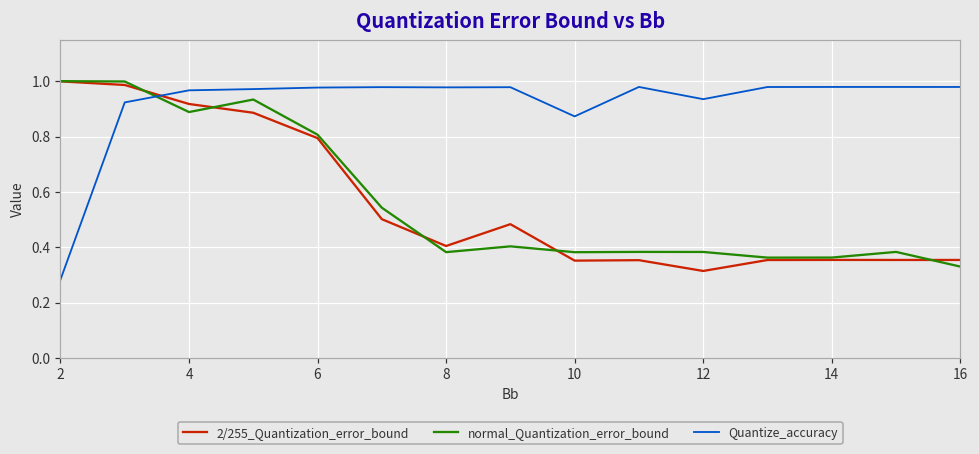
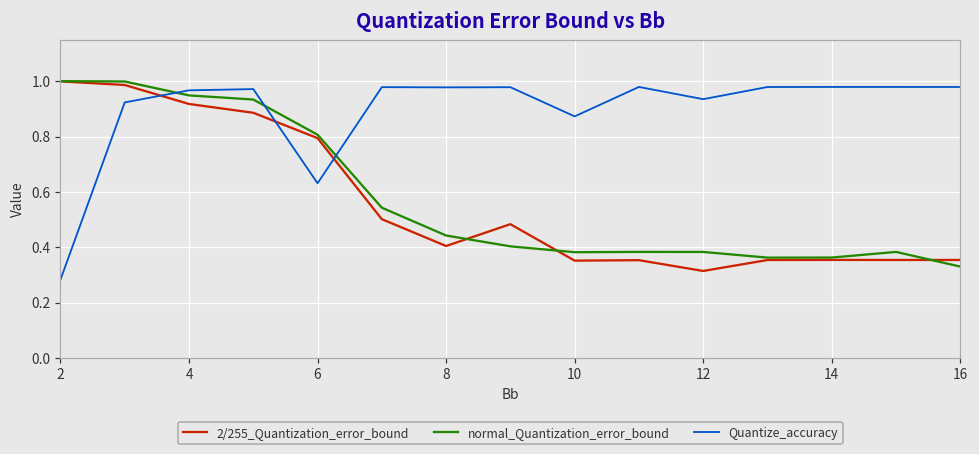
  {
    "2/255_Quantization_error_bound": {
      "4": 0.92,
      "6": 0.79,
      "8": 0.41,
      "10": 0.35,
      "12": 0.31,
      "16": 0.35
    },
    "normal_Quantization_error_bound": {
-     "4": 0.89,
+     "4": 0.95,
      "6": 0.81,
-     "8": 0.38,
+     "8": 0.44,
      "10": 0.38,
      "12": 0.38,
      "16": 0.33
    },
    "Quantize_accuracy": {
      "2": 0.28,
      "4": 0.97,
-     "6": 0.98,
+     "6": 0.63,
      "8": 0.98,
      "10": 0.87,
      "12": 0.94,
      "14": 0.98,
      "16": 0.98
    }
  }
